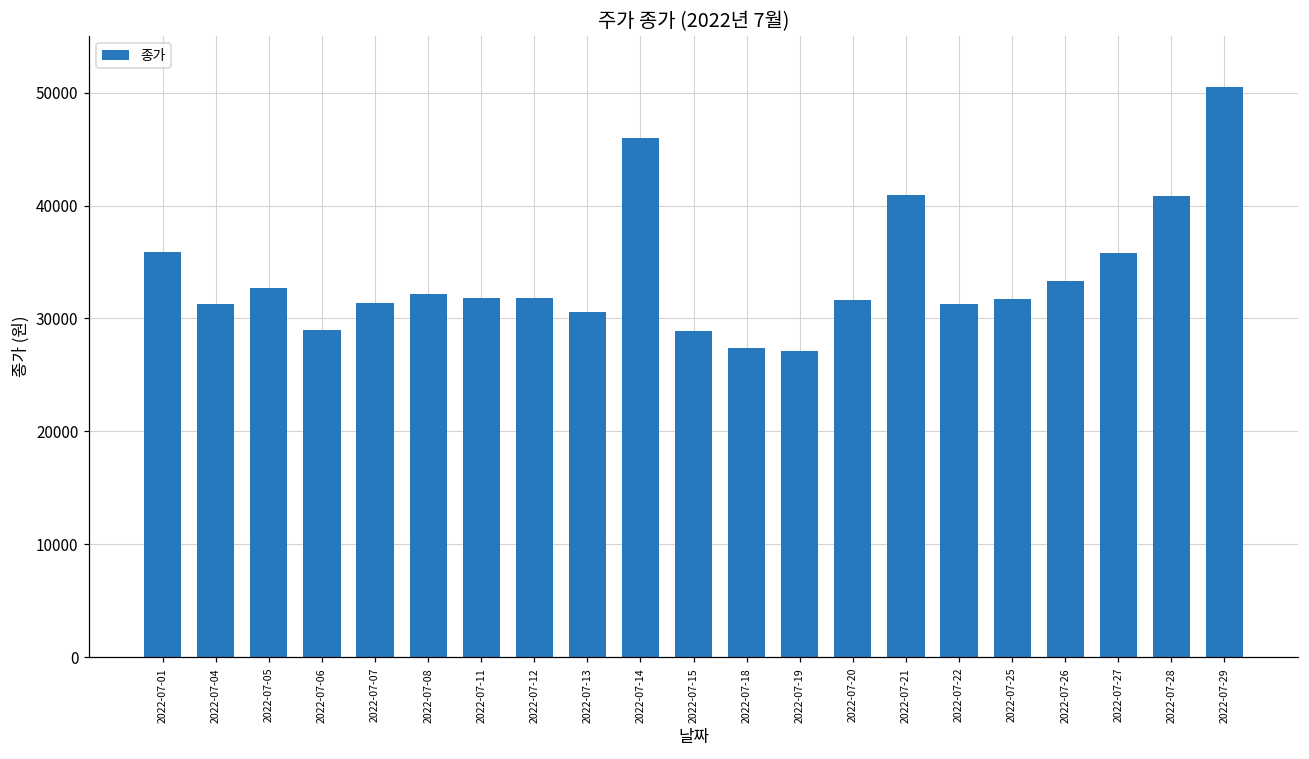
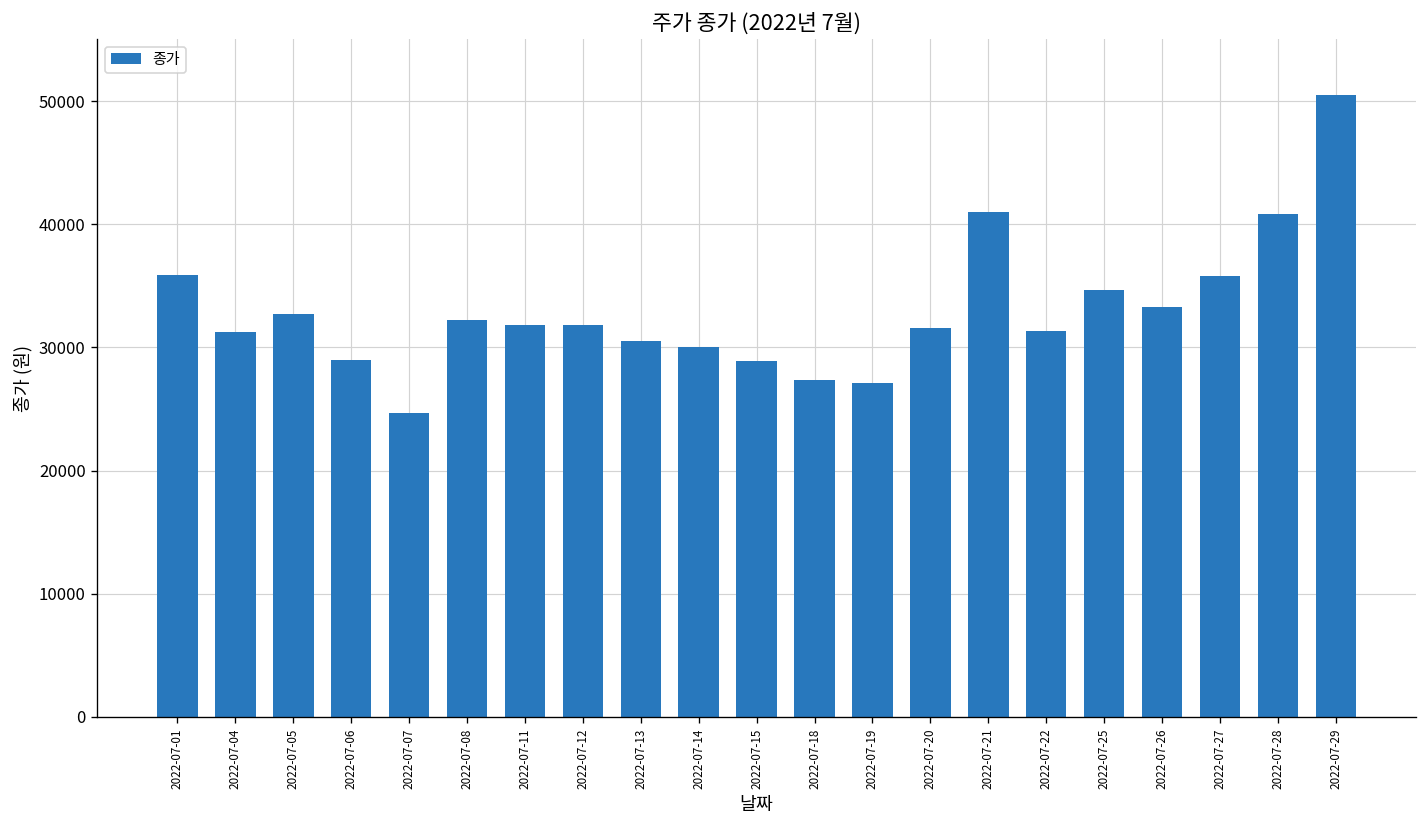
  {
    "2022-07-01": 35900,
    "2022-07-04": 31300,
    "2022-07-05": 32700,
    "2022-07-06": 29000,
-   "2022-07-07": 31400,
+   "2022-07-07": 24700,
    "2022-07-08": 32200,
    "2022-07-11": 31800,
    "2022-07-12": 31900,
    "2022-07-13": 30600,
-   "2022-07-14": 46000,
+   "2022-07-14": 30100,
    "2022-07-15": 28900,
    "2022-07-18": 27400,
    "2022-07-19": 27100,
    "2022-07-20": 31600,
    "2022-07-21": 41000,
    "2022-07-22": 31300,
-   "2022-07-25": 31800,
+   "2022-07-25": 34700,
    "2022-07-26": 33300,
    "2022-07-27": 35800,
    "2022-07-28": 40800,
    "2022-07-29": 50500
  }
